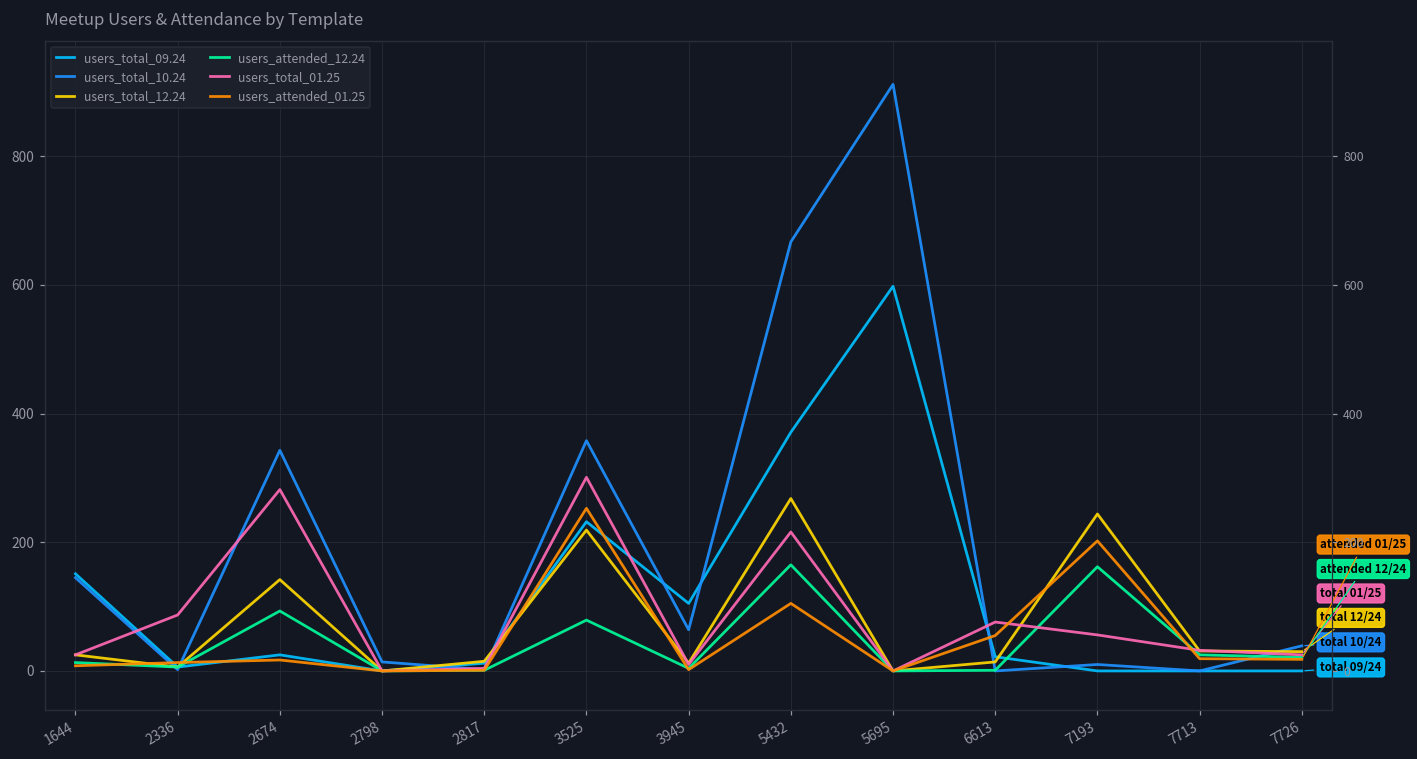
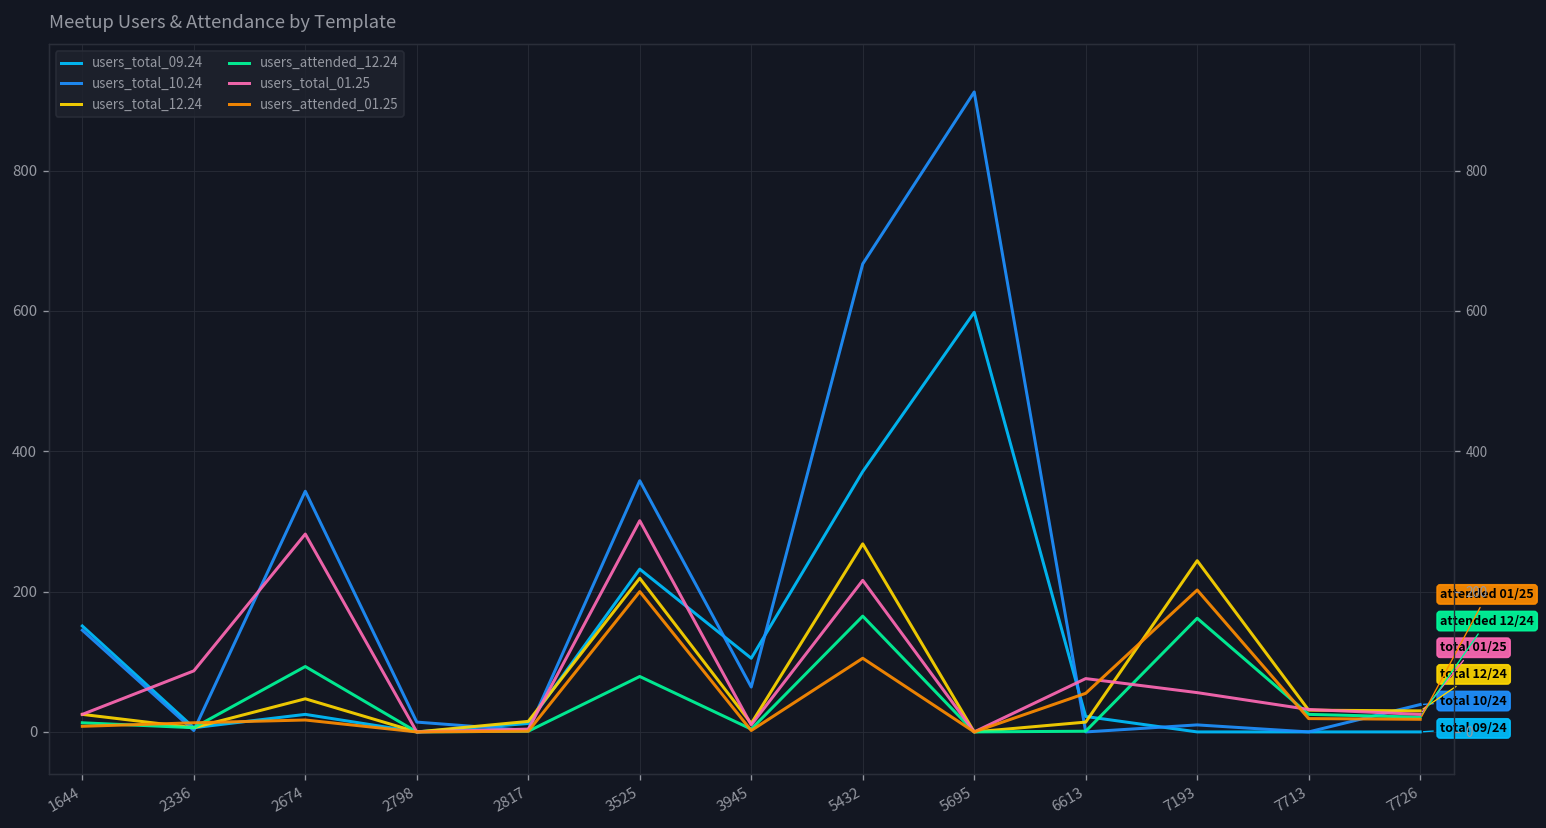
  {
    "users_total_12.24": {
-     "2674": 140,
+     "2674": 50,
      "3525": 220,
      "5432": 270,
      "6613": 10,
      "7193": 240
    },
    "users_attended_12.24": {
      "1644": 10,
      "2674": 90,
      "3525": 80,
      "5432": 170,
      "7193": 160,
      "7713": 30
    },
    "users_total_01.25": {
      "2336": 90,
      "2674": 280,
      "3525": 300,
      "5432": 220,
      "6613": 80,
      "7193": 60
    },
    "users_attended_01.25": {
      "1644": 10,
      "2336": 10,
      "2674": 20,
-     "3525": 250,
+     "3525": 200,
      "5432": 110,
      "6613": 60,
      "7193": 200,
      "7713": 20
    }
  }
